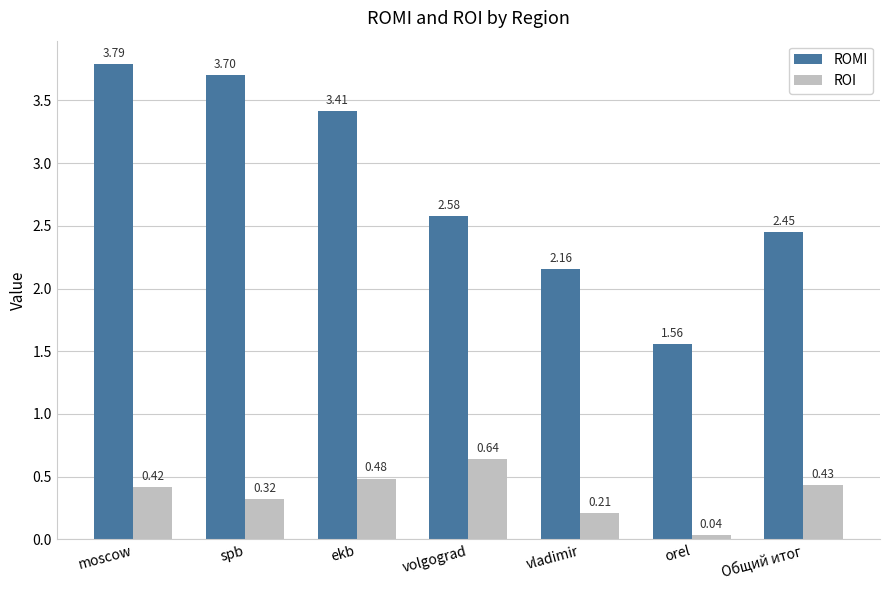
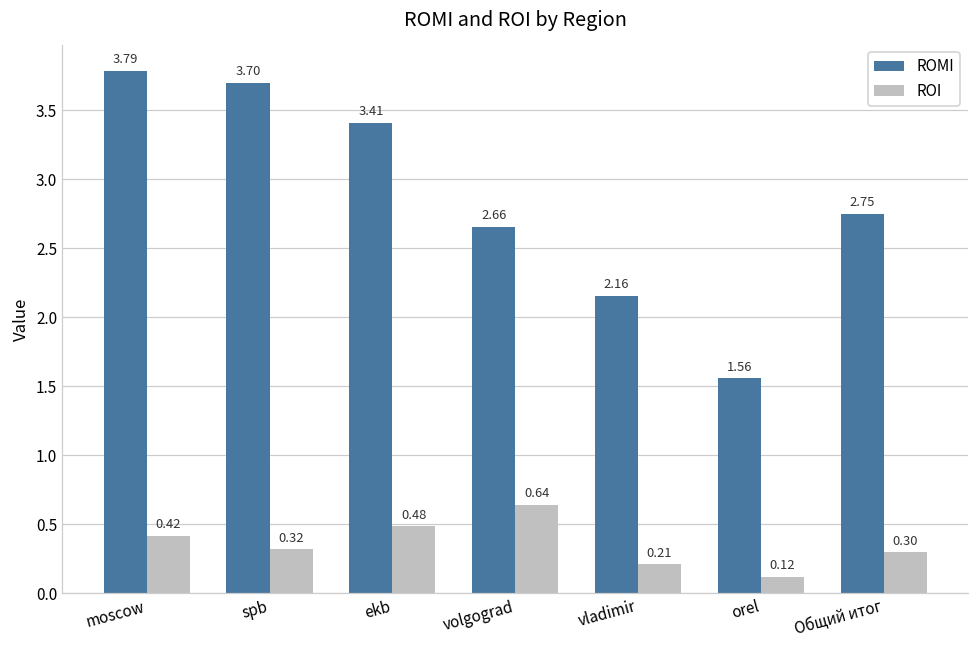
  {
    "ROMI": {
      "moscow": 3.79,
      "spb": 3.70,
      "ekb": 3.41,
-     "volgograd": 2.58,
+     "volgograd": 2.66,
      "vladimir": 2.16,
      "orel": 1.56,
-     "Общий итог": 2.45
+     "Общий итог": 2.75
    },
    "ROI": {
      "moscow": 0.42,
      "spb": 0.32,
      "ekb": 0.48,
      "volgograd": 0.64,
      "vladimir": 0.21,
-     "orel": 0.04,
-     "Общий итог": 0.43
+     "orel": 0.12,
+     "Общий итог": 0.30
    }
  }
